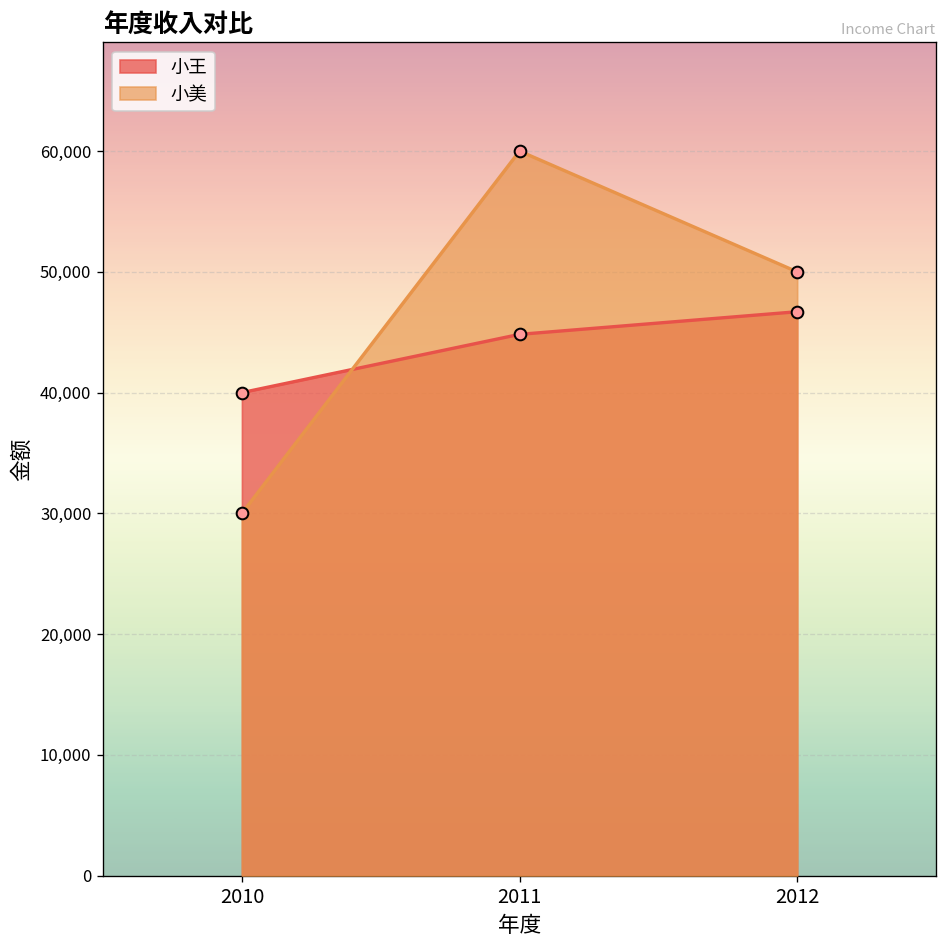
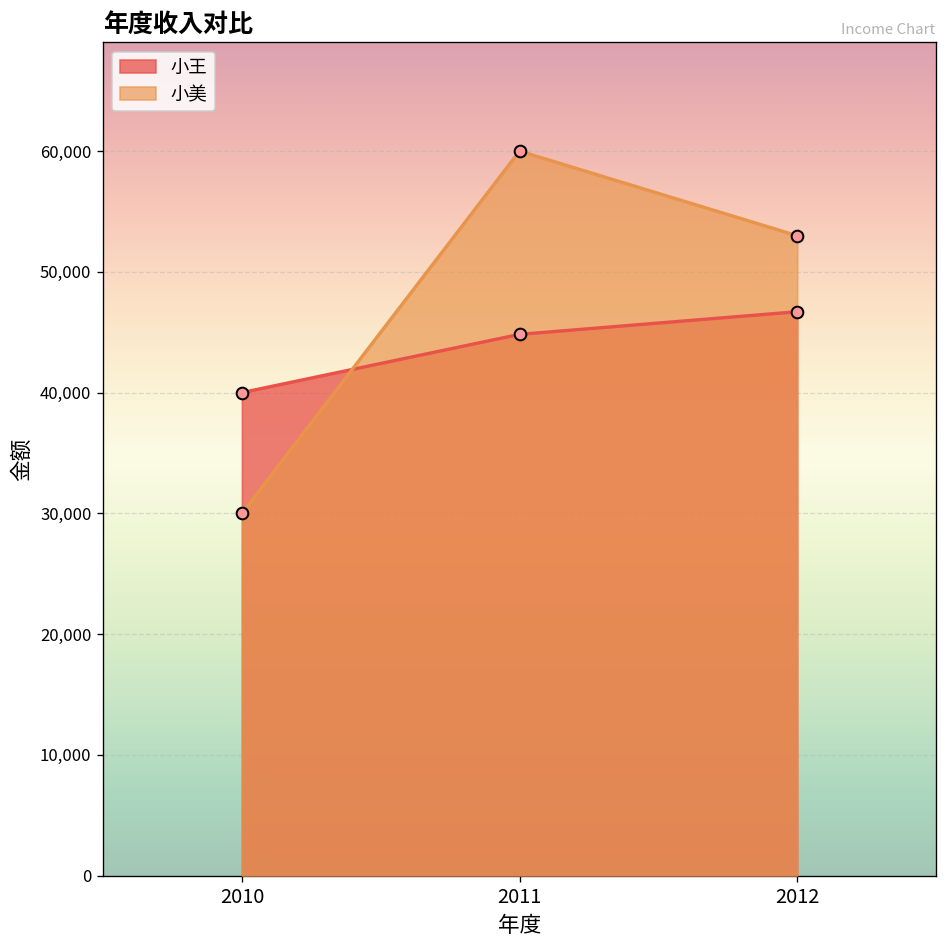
  {
    "小王": {
      "2010": "40,000",
      "2011": "44,800",
      "2012": "46,700"
    },
    "小美": {
      "2010": "30,000",
      "2011": "60,000",
-     "2012": "50,000"
+     "2012": "53,000"
    }
  }
